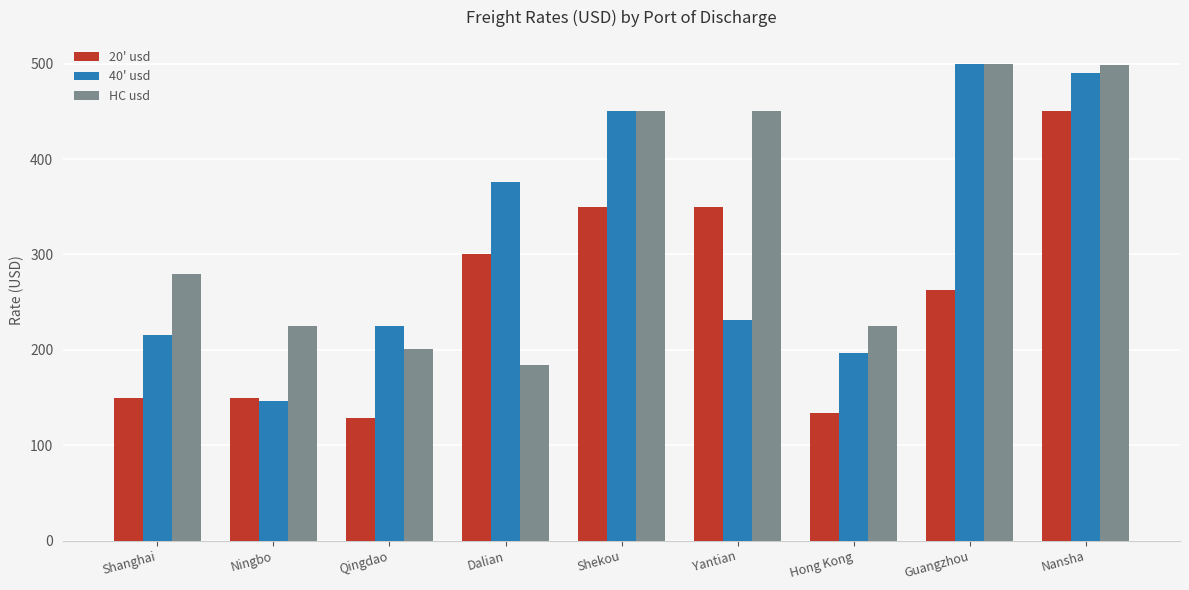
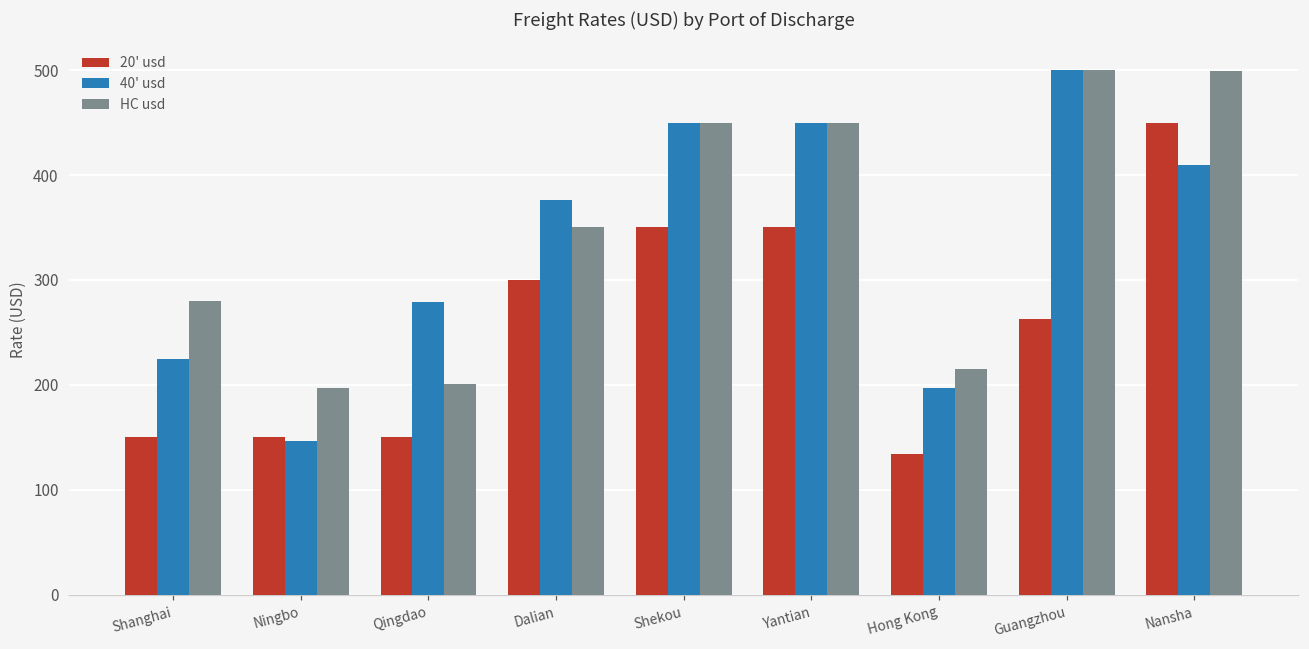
  {
    "20' usd": {
      "Shanghai": 150,
      "Ningbo": 150,
-     "Qingdao": 130,
+     "Qingdao": 150,
      "Dalian": 300,
      "Shekou": 350,
      "Yantian": 350,
      "Hong Kong": 130,
      "Guangzhou": 260,
      "Nansha": 450
    },
    "40' usd": {
-     "Shanghai": 220,
+     "Shanghai": 230,
      "Ningbo": 150,
-     "Qingdao": 230,
+     "Qingdao": 280,
      "Dalian": 380,
      "Shekou": 450,
-     "Yantian": 230,
+     "Yantian": 450,
      "Hong Kong": 200,
      "Guangzhou": 500,
-     "Nansha": 490
+     "Nansha": 410
    },
    "HC usd": {
      "Shanghai": 280,
-     "Ningbo": 230,
+     "Ningbo": 200,
      "Qingdao": 200,
-     "Dalian": 180,
+     "Dalian": 350,
      "Shekou": 450,
      "Yantian": 450,
-     "Hong Kong": 230,
+     "Hong Kong": 220,
      "Guangzhou": 500,
      "Nansha": 500
    }
  }
